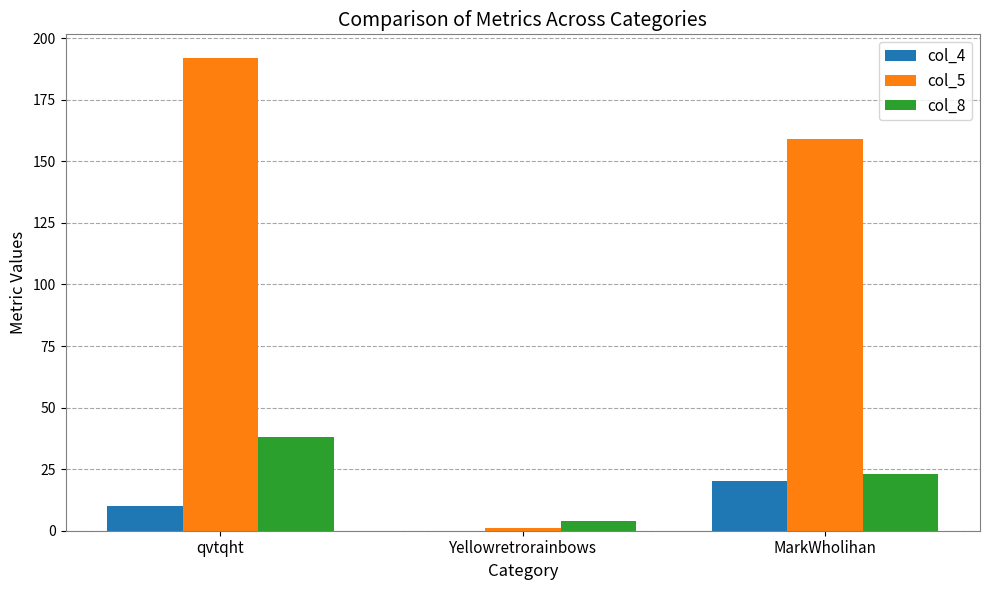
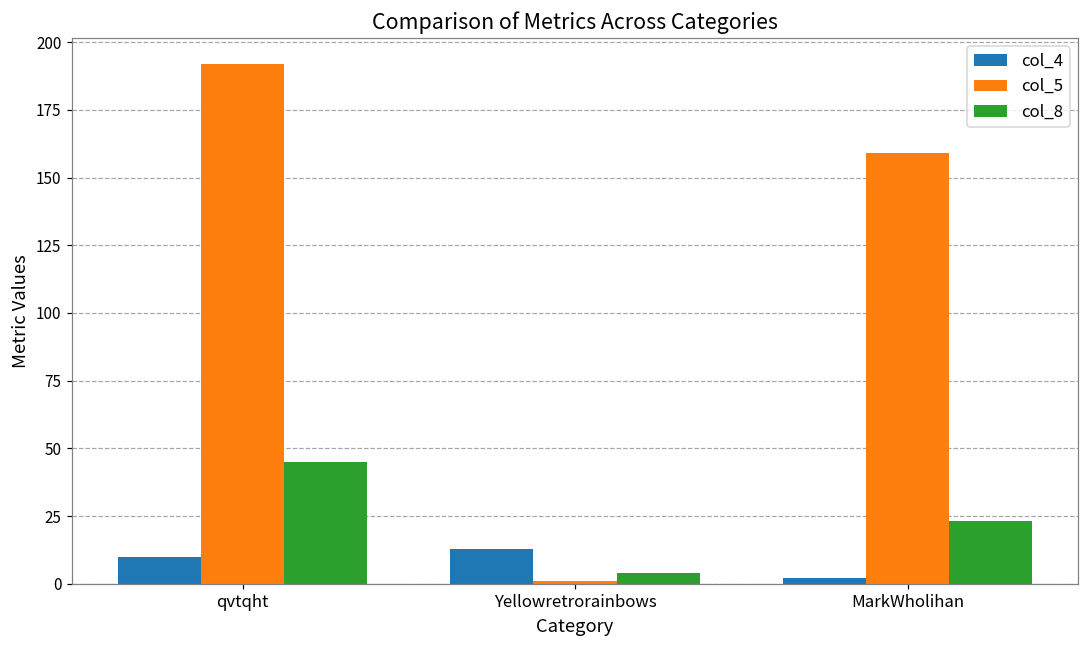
  {
    "col_4": {
      "qvtqht": 10,
-     "Yellowretrorainbows": 0,
-     "MarkWholihan": 20
+     "Yellowretrorainbows": 13,
+     "MarkWholihan": 2
    },
    "col_5": {
      "qvtqht": 192,
      "MarkWholihan": 159
    },
    "col_8": {
-     "qvtqht": 38,
+     "qvtqht": 45,
      "Yellowretrorainbows": 4,
      "MarkWholihan": 23
    }
  }
